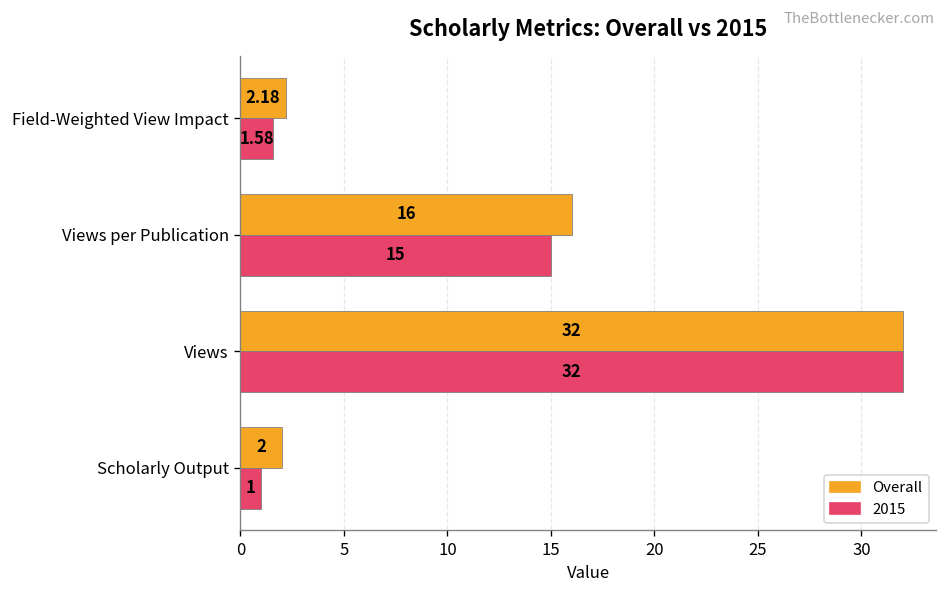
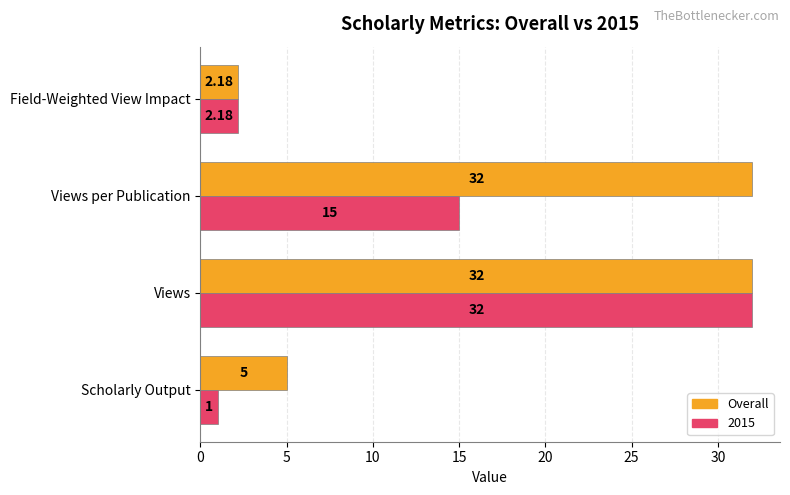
  {
    "Overall": {
      "Field-Weighted View Impact": 2.18,
-     "Views per Publication": 16,
+     "Views per Publication": 32,
      "Views": 32,
-     "Scholarly Output": 2
+     "Scholarly Output": 5
    },
    "2015": {
-     "Field-Weighted View Impact": 1.58,
+     "Field-Weighted View Impact": 2.18,
      "Views per Publication": 15,
      "Views": 32,
      "Scholarly Output": 1
    }
  }
